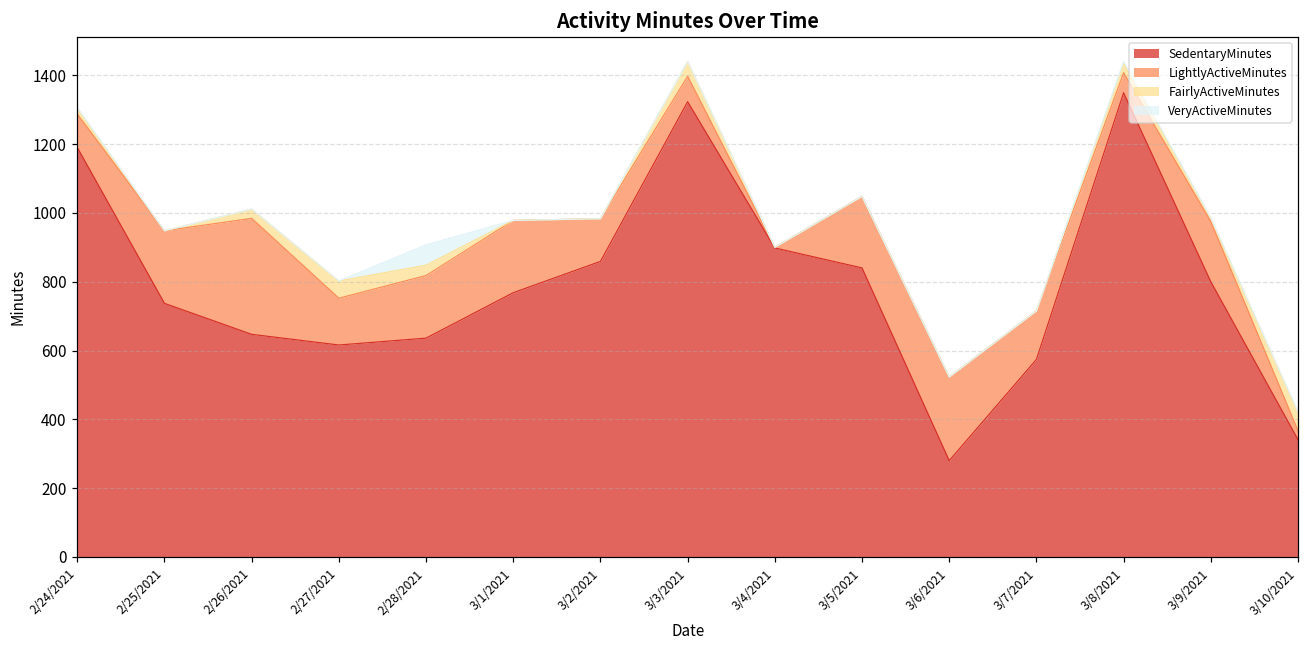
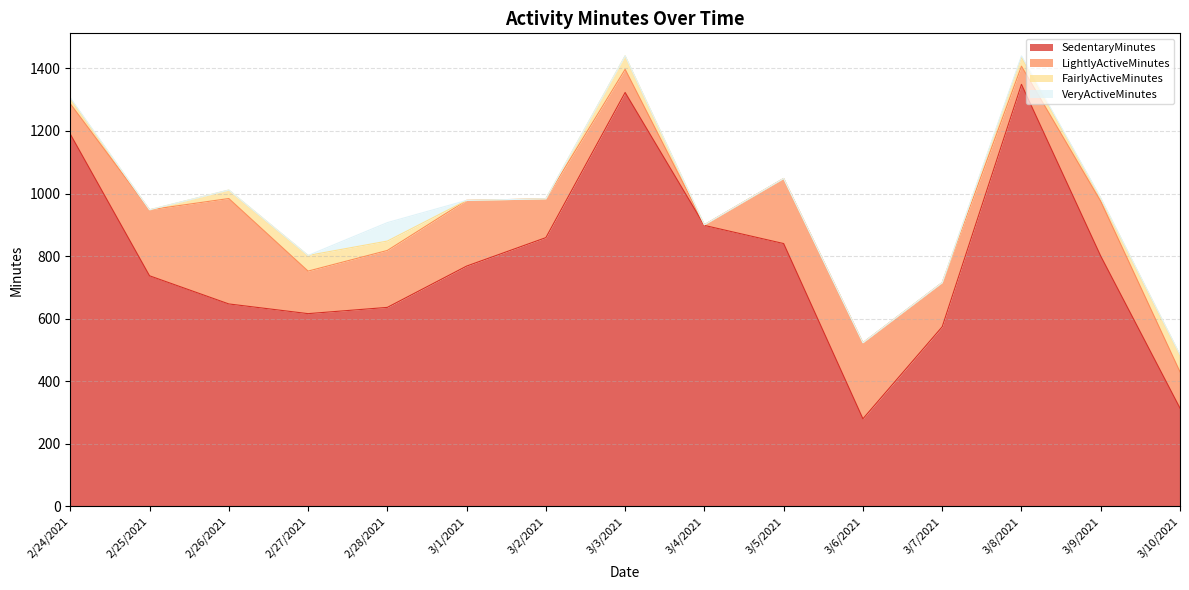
  {
    "SedentaryMinutes": {
      "2/24/2021": 1190,
      "2/25/2021": 740,
      "2/26/2021": 650,
      "2/27/2021": 620,
      "2/28/2021": 640,
      "3/1/2021": 770,
      "3/2/2021": 860,
      "3/3/2021": 1320,
      "3/5/2021": 840,
      "3/6/2021": 280,
      "3/7/2021": 570,
      "3/8/2021": 1350,
      "3/9/2021": 800,
-     "3/10/2021": 340
+     "3/10/2021": 310
    },
    "LightlyActiveMinutes": {
      "2/24/2021": 100,
      "2/26/2021": 340,
      "2/27/2021": 140,
      "2/28/2021": 180,
      "3/3/2021": 70,
      "3/8/2021": 60,
      "3/9/2021": 180,
-     "3/10/2021": 30
+     "3/10/2021": 120
    },
    "FairlyActiveMinutes": {
      "2/28/2021": 30
    },
    "VeryActiveMinutes": {
      "2/28/2021": 60
    }
  }
